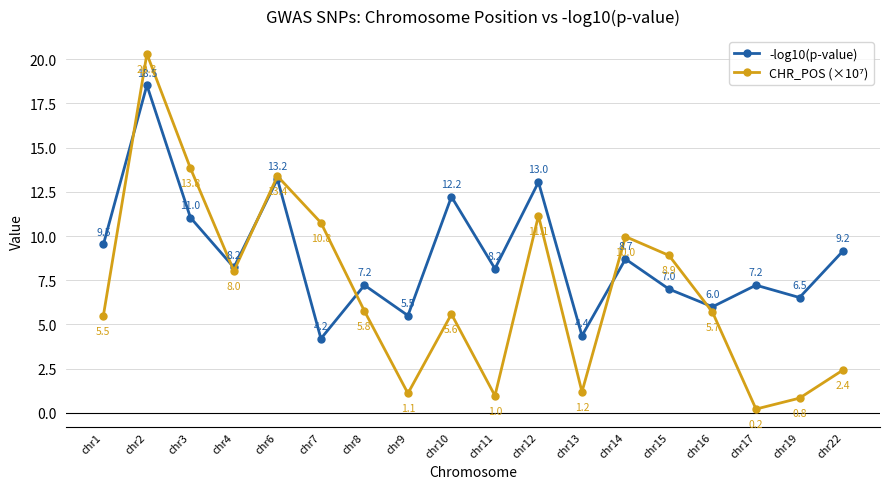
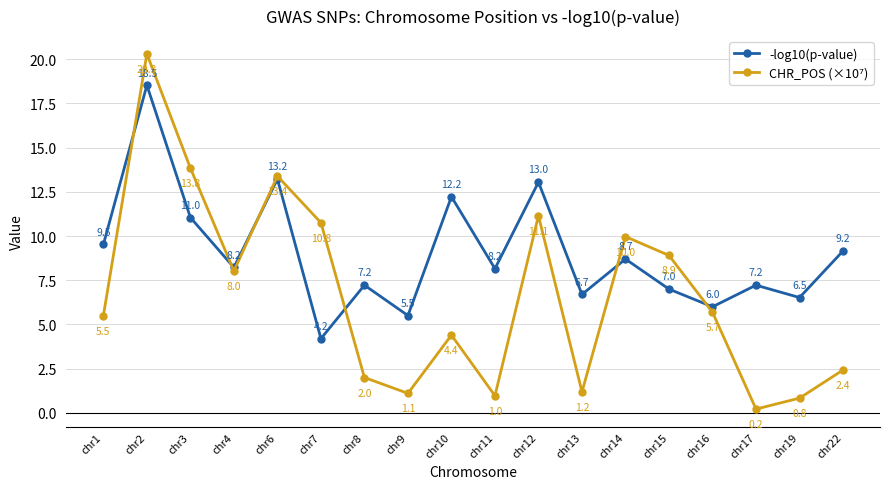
  {
    "-log10(p-value)": {
      "chr1": 9.5,
      "chr3": 11.0,
      "chr4": 8.2,
      "chr6": 13.2,
      "chr7": 4.2,
      "chr8": 7.2,
      "chr9": 5.5,
      "chr10": 12.2,
      "chr11": 8.2,
      "chr12": 13.0,
-     "chr13": 4.4,
+     "chr13": 6.7,
      "chr16": 6.0,
      "chr17": 7.2,
      "chr19": 6.5,
      "chr22": 9.2
    },
    "CHR_POS (×10⁷)": {
      "chr1": 5.5,
      "chr3": 13.8,
      "chr4": 8.0,
      "chr6": 13.4,
      "chr7": 10.8,
-     "chr8": 5.8,
+     "chr8": 2.0,
      "chr9": 1.1,
-     "chr10": 5.6,
+     "chr10": 4.4,
      "chr11": 1.0,
      "chr12": 11.1,
      "chr13": 1.2,
      "chr16": 5.7,
      "chr17": 0.2,
      "chr19": 0.8,
      "chr22": 2.4
    }
  }
